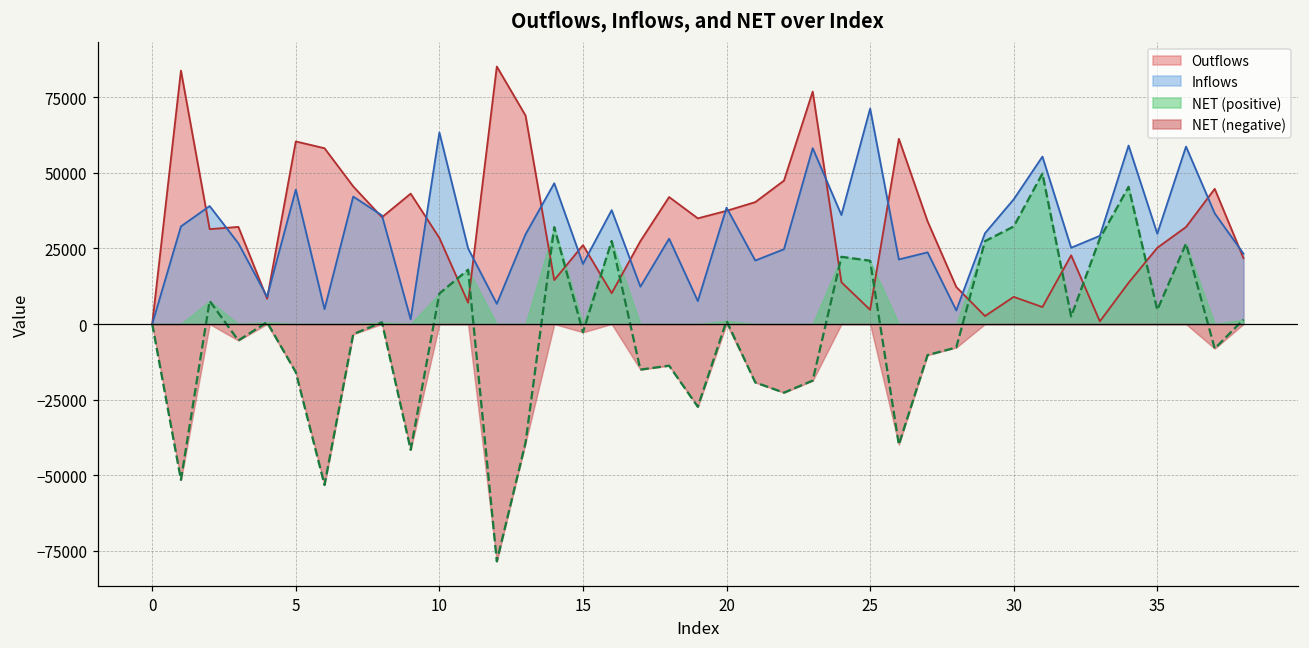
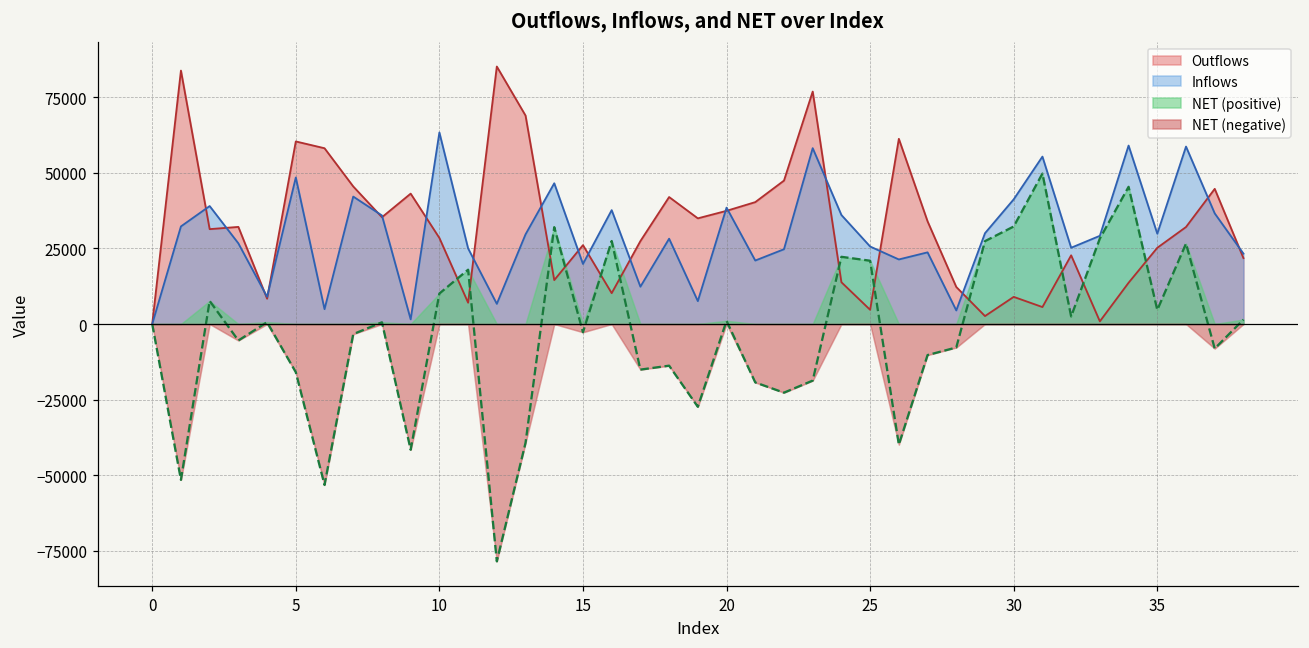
  {
    "Inflows": {
-     "5": 44000,
+     "5": 48000,
      "10": 63000,
      "15": 20000,
      "20": 39000,
-     "25": 71000,
+     "25": 26000,
      "30": 41000,
      "35": 30000
    }
  }
